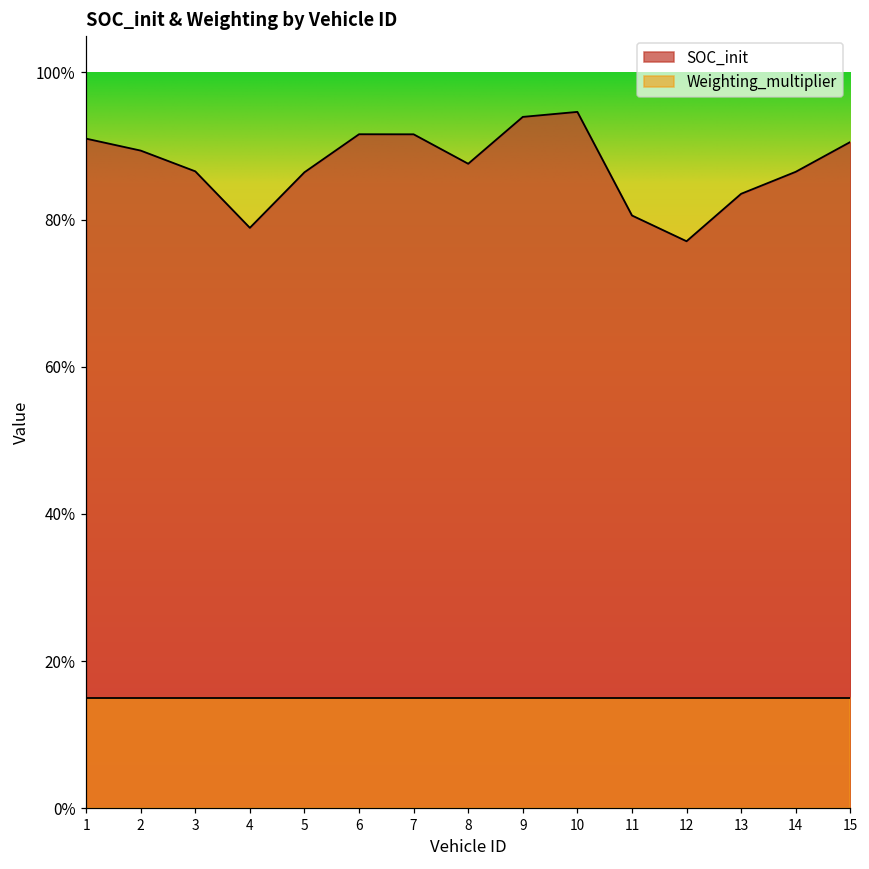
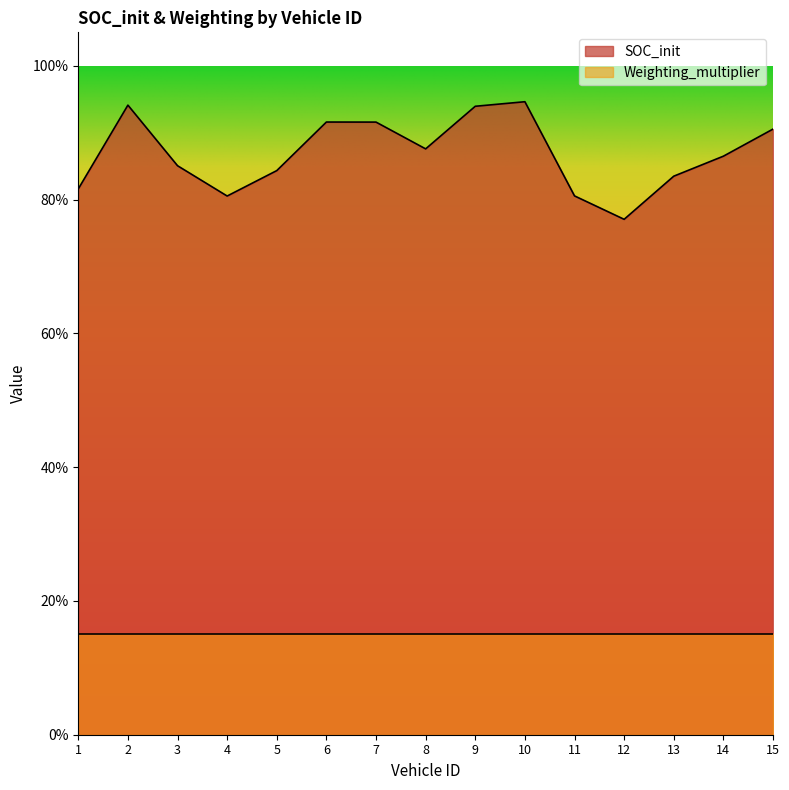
  {
    "SOC_init": {
-     "1": "91%",
-     "2": "89%",
-     "3": "87%",
-     "4": "79%",
-     "5": "86%",
+     "1": "82%",
+     "2": "94%",
+     "3": "85%",
+     "4": "81%",
+     "5": "84%",
      "6": "92%",
      "7": "92%",
      "8": "88%",
      "9": "94%",
      "10": "95%",
      "11": "81%",
      "12": "77%",
      "13": "83%",
      "14": "86%",
      "15": "91%"
    },
    "Weighting_multiplier": {
      "1": "15%",
      "2": "15%",
      "3": "15%",
      "4": "15%",
      "5": "15%",
      "6": "15%",
      "7": "15%",
      "8": "15%",
      "9": "15%",
      "10": "15%",
      "11": "15%",
      "12": "15%",
      "13": "15%",
      "14": "15%",
      "15": "15%"
    }
  }
